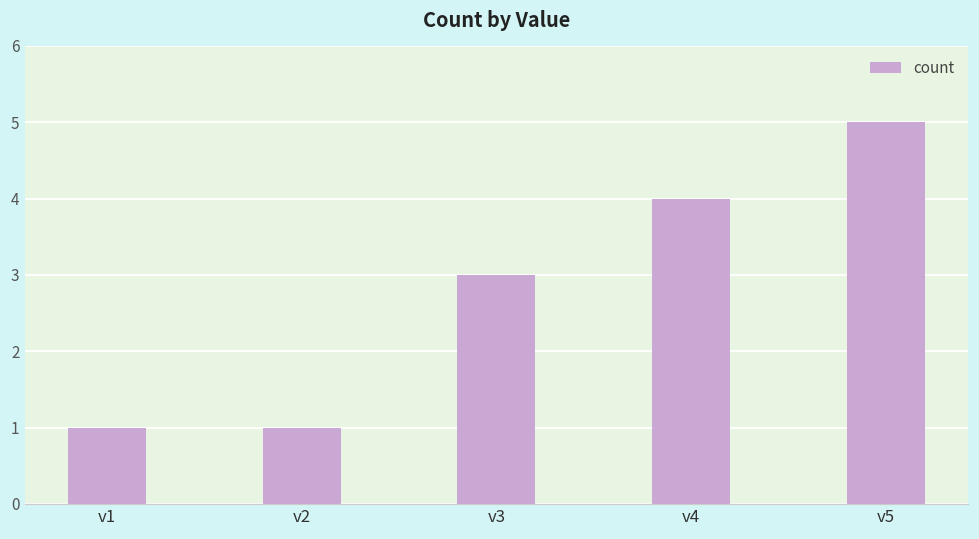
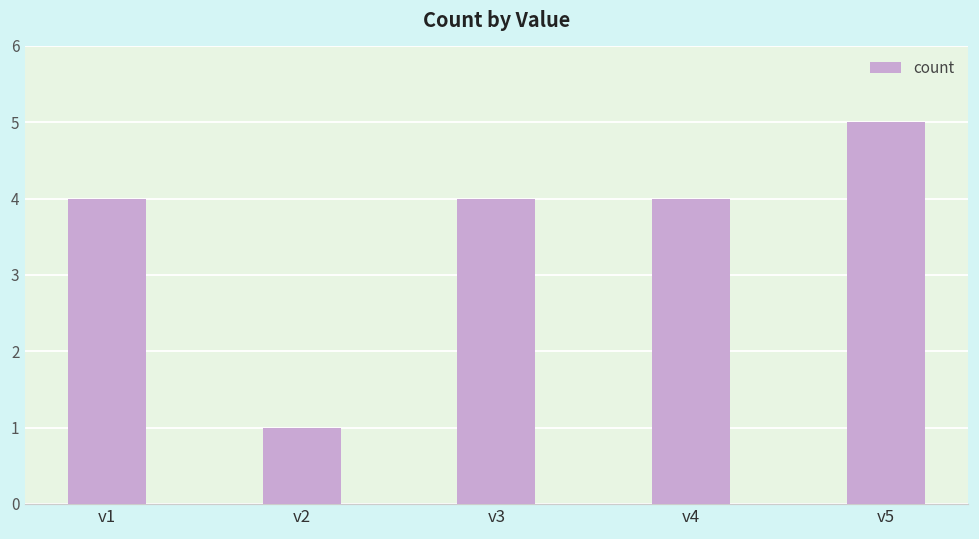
  {
-   "v1": 1,
+   "v1": 4,
    "v2": 1,
-   "v3": 3,
+   "v3": 4,
    "v4": 4,
    "v5": 5
  }
